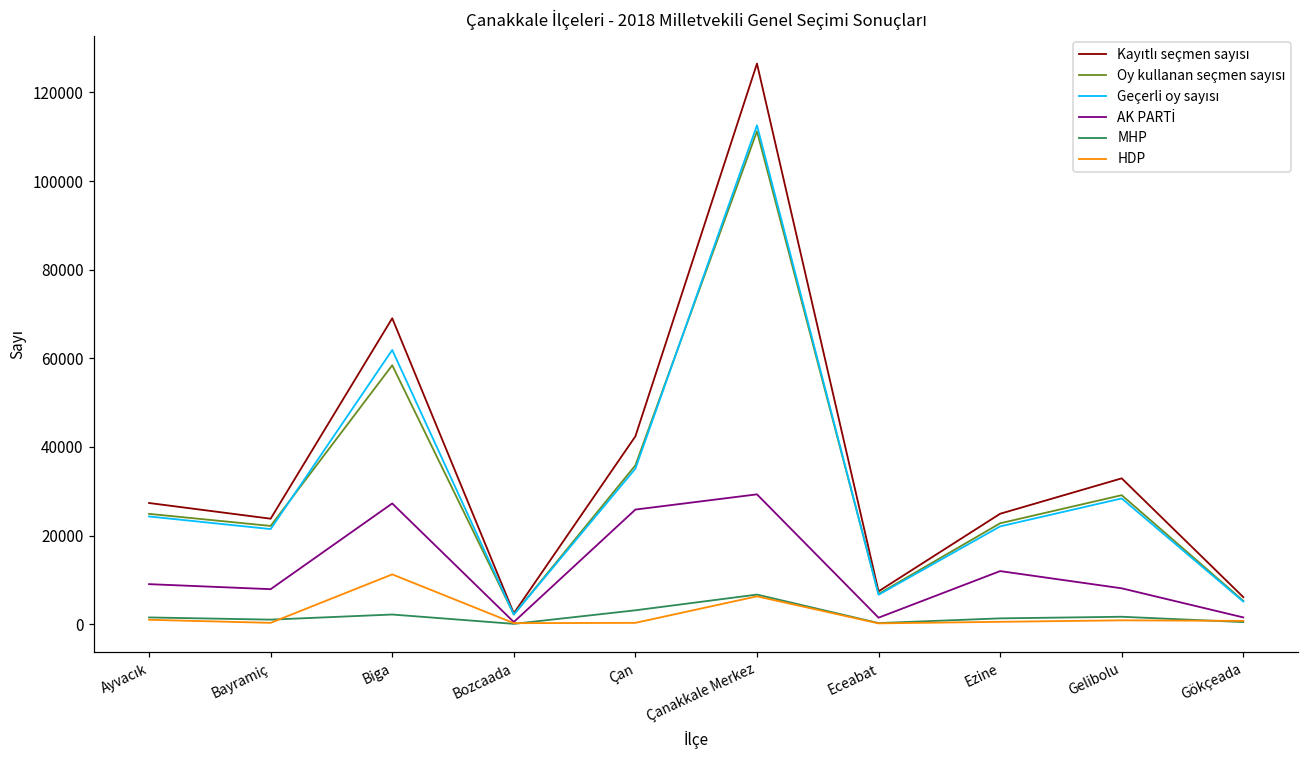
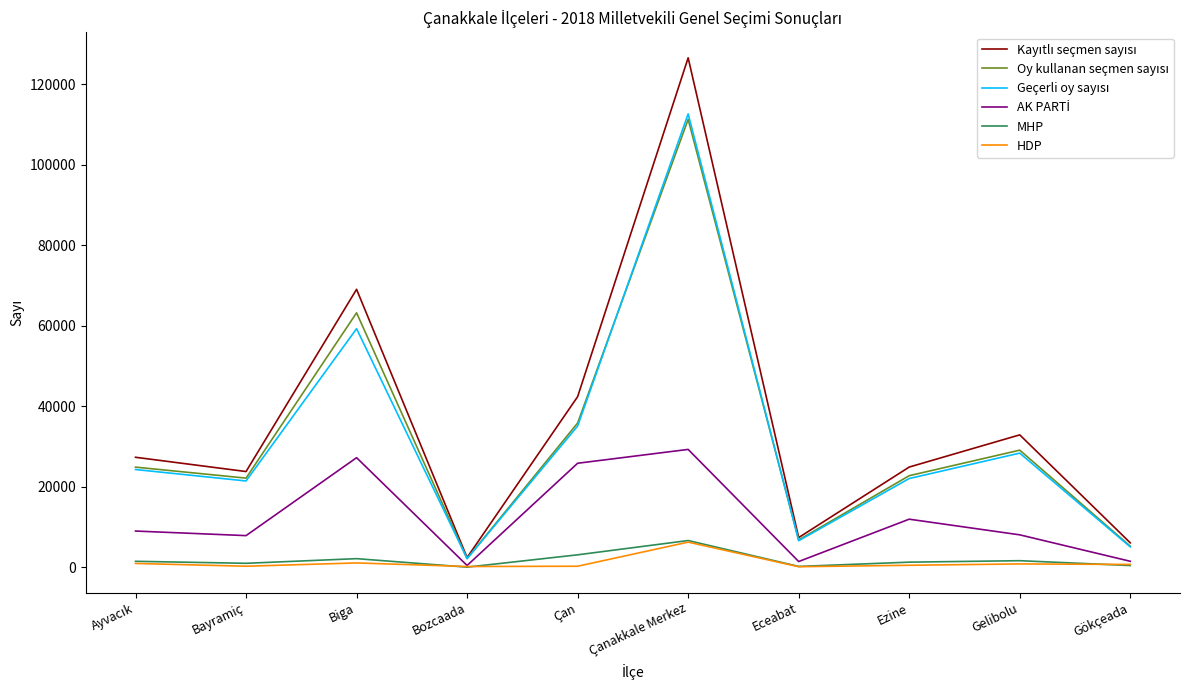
  {
    "Kayıtlı seçmen sayısı": {
      "Ayvacık": 27000,
      "Bayramiç": 24000,
      "Biga": 69000,
      "Çan": 42000,
      "Çanakkale Merkez": 127000,
      "Ezine": 25000,
      "Gelibolu": 33000,
      "Gökçeada": 6000
    },
    "Oy kullanan seçmen sayısı": {
      "Bayramiç": 22000,
-     "Biga": 58000,
+     "Biga": 63000,
      "Çan": 36000,
      "Çanakkale Merkez": 111000,
      "Ezine": 23000,
      "Gelibolu": 29000
    },
    "Geçerli oy sayısı": {
      "Bayramiç": 21000,
-     "Biga": 62000,
+     "Biga": 59000,
      "Çan": 35000,
      "Çanakkale Merkez": 113000,
      "Ezine": 22000,
      "Gelibolu": 28000
    },
    "AK PARTİ": {
      "Ayvacık": 9000,
      "Bayramiç": 8000,
      "Biga": 27000,
      "Çan": 26000,
      "Çanakkale Merkez": 29000,
      "Eceabat": 1000,
      "Ezine": 12000,
      "Gelibolu": 8000,
      "Gökçeada": 2000
    },
    "MHP": {
      "Bayramiç": 1000,
      "Biga": 2000,
      "Çan": 3000,
      "Ezine": 1000,
      "Gelibolu": 2000
    },
    "HDP": {
      "Bayramiç": 0,
-     "Biga": 11000,
+     "Biga": 1000,
      "Çan": 0,
      "Ezine": 1000,
      "Gelibolu": 1000
    }
  }
